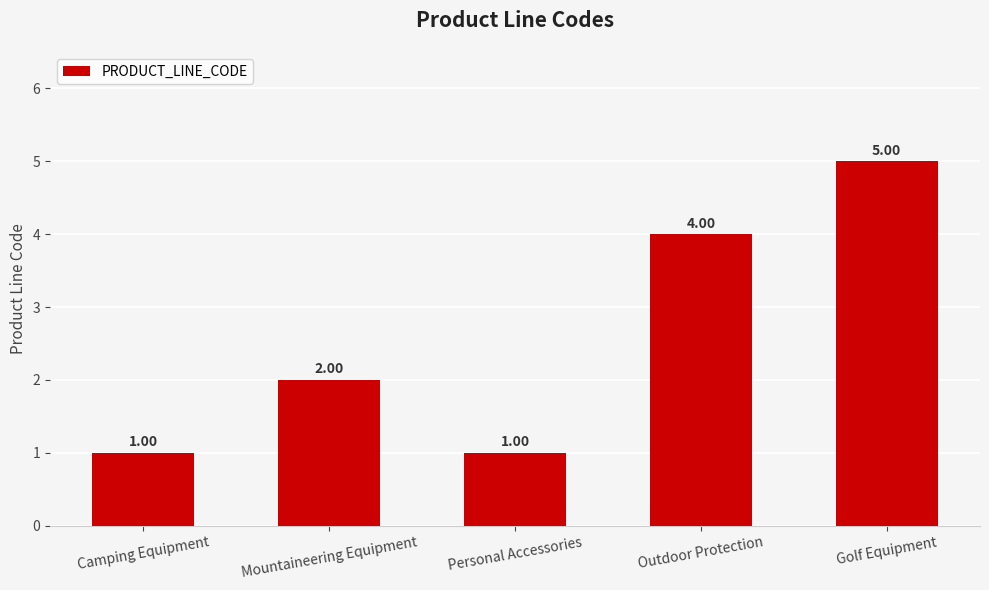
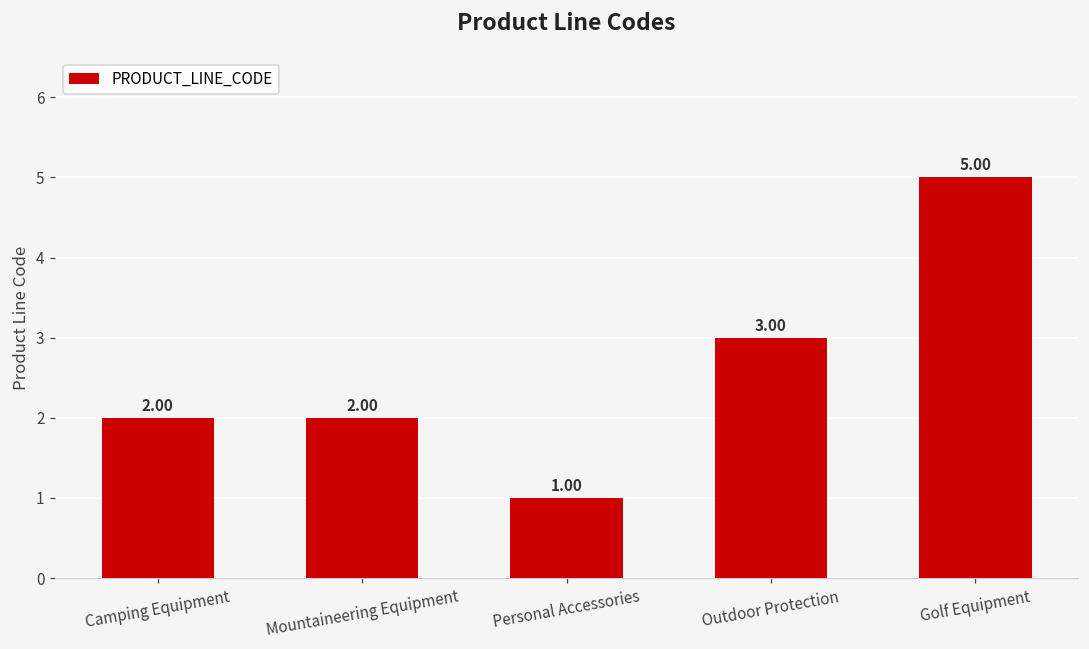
  {
-   "Camping Equipment": 1.00,
+   "Camping Equipment": 2.00,
    "Mountaineering Equipment": 2.00,
    "Personal Accessories": 1.00,
-   "Outdoor Protection": 4.00,
+   "Outdoor Protection": 3.00,
    "Golf Equipment": 5.00
  }
